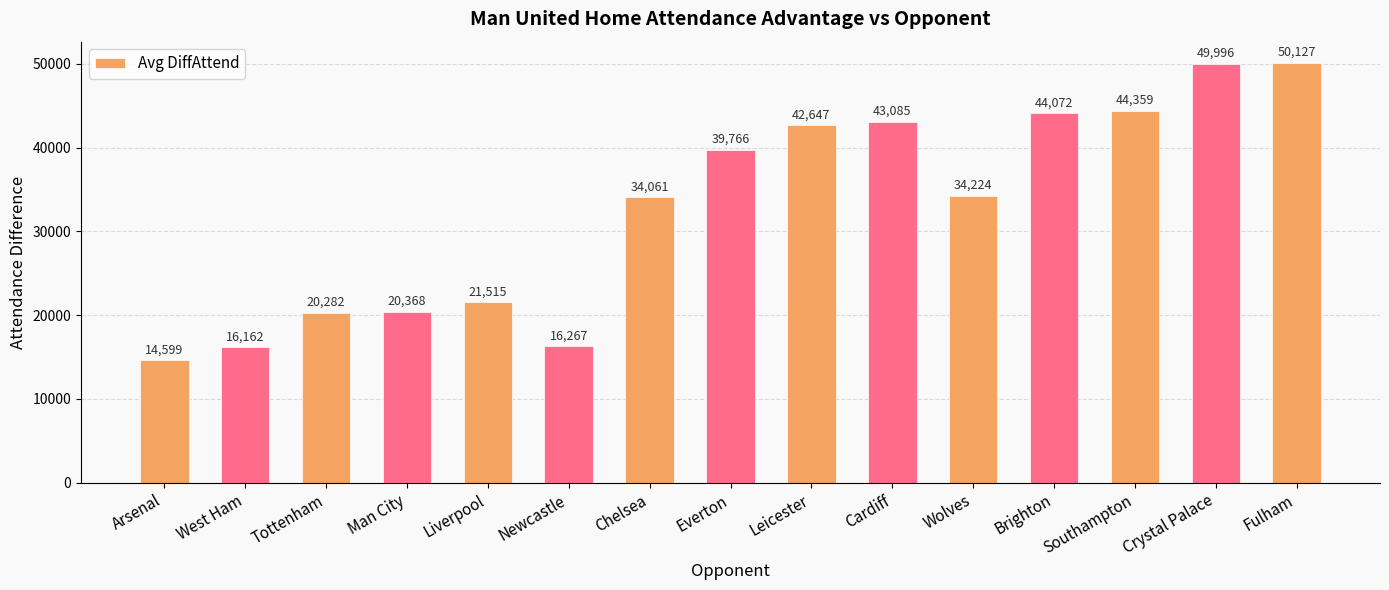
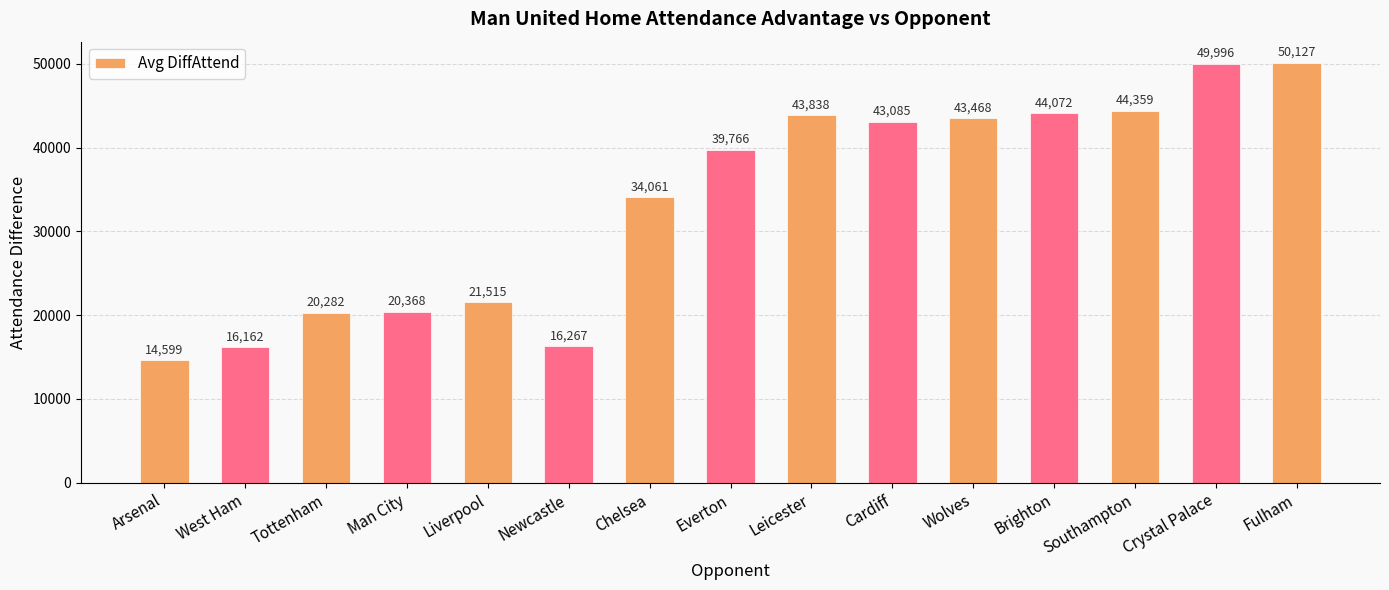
  {
    "Arsenal": "14,599",
    "West Ham": "16,162",
    "Tottenham": "20,282",
    "Man City": "20,368",
    "Liverpool": "21,515",
    "Newcastle": "16,267",
    "Chelsea": "34,061",
    "Everton": "39,766",
-   "Leicester": "42,647",
+   "Leicester": "43,838",
    "Cardiff": "43,085",
-   "Wolves": "34,224",
+   "Wolves": "43,468",
    "Brighton": "44,072",
    "Southampton": "44,359",
    "Crystal Palace": "49,996",
    "Fulham": "50,127"
  }
